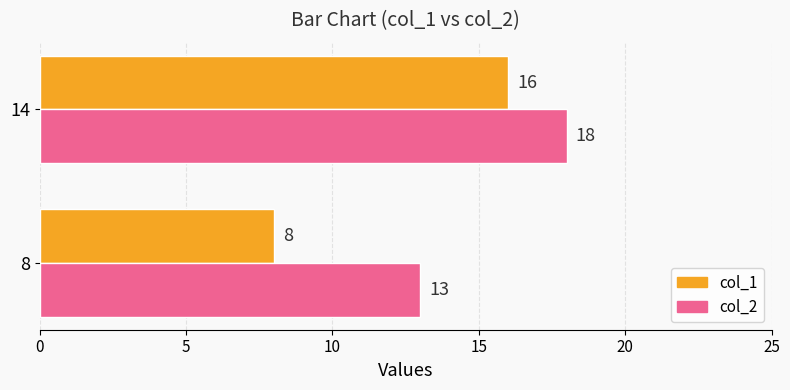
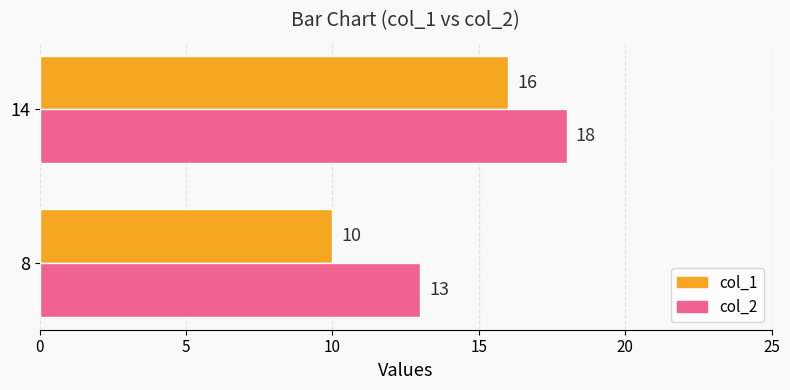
  {
    "col_1": {
      "14": 16,
-     "8": 8
+     "8": 10
    },
    "col_2": {
      "14": 18,
      "8": 13
    }
  }
